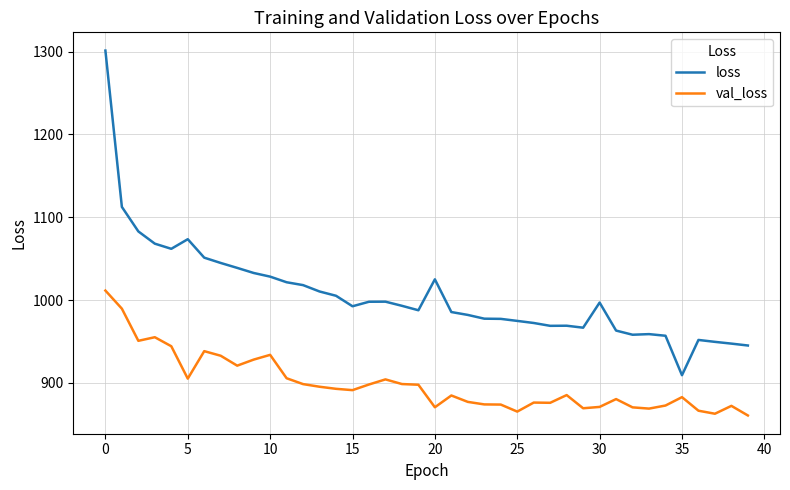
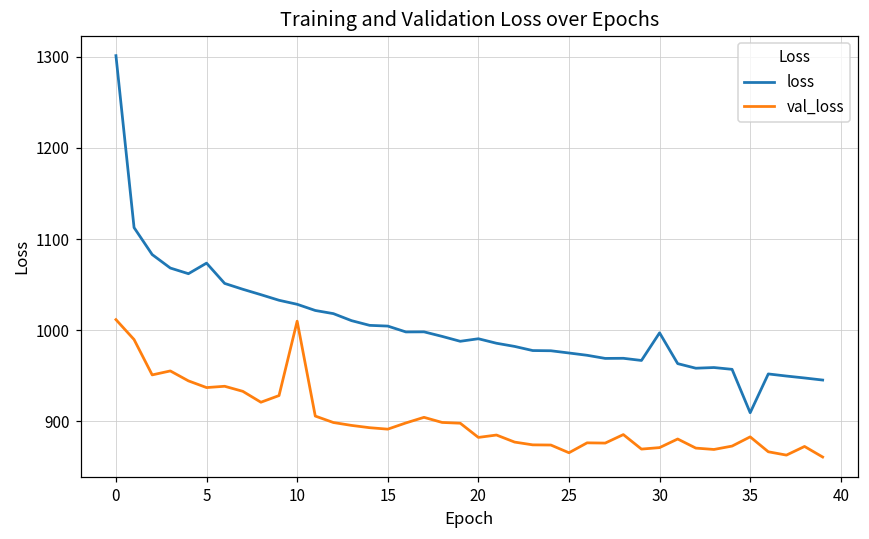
  {
    "loss": {
      "0": 1300,
      "5": 1070,
      "10": 1030,
-     "15": 990,
-     "20": 1030,
+     "15": 1000,
+     "20": 990,
      "25": 970,
      "30": 1000,
      "35": 910
    },
    "val_loss": {
      "0": 1010,
-     "5": 910,
-     "10": 930,
+     "5": 940,
+     "10": 1010,
      "15": 890,
-     "20": 870,
+     "20": 880,
      "25": 870,
      "30": 870,
      "35": 880
    }
  }
